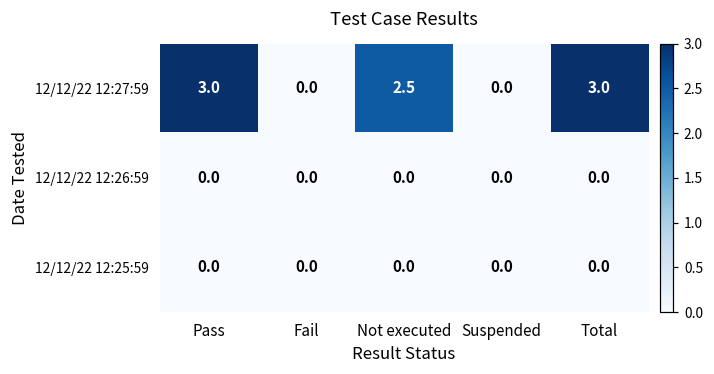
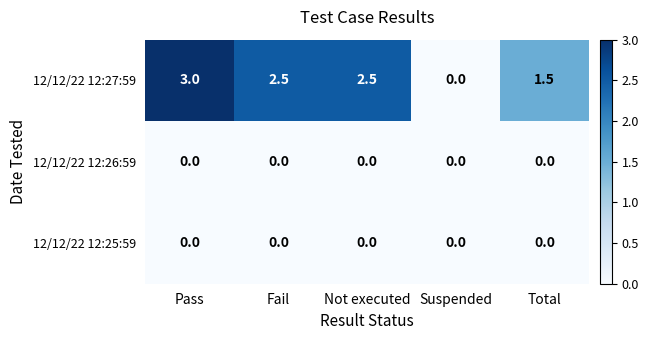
  {
    "12/12/22 12:27:59": {
      "Pass": 3.0,
-     "Fail": 0.0,
+     "Fail": 2.5,
      "Not executed": 2.5,
      "Suspended": 0.0,
-     "Total": 3.0
+     "Total": 1.5
    },
    "12/12/22 12:26:59": {
      "Pass": 0.0,
      "Fail": 0.0,
      "Not executed": 0.0,
      "Suspended": 0.0,
      "Total": 0.0
    },
    "12/12/22 12:25:59": {
      "Pass": 0.0,
      "Fail": 0.0,
      "Not executed": 0.0,
      "Suspended": 0.0,
      "Total": 0.0
    }
  }
